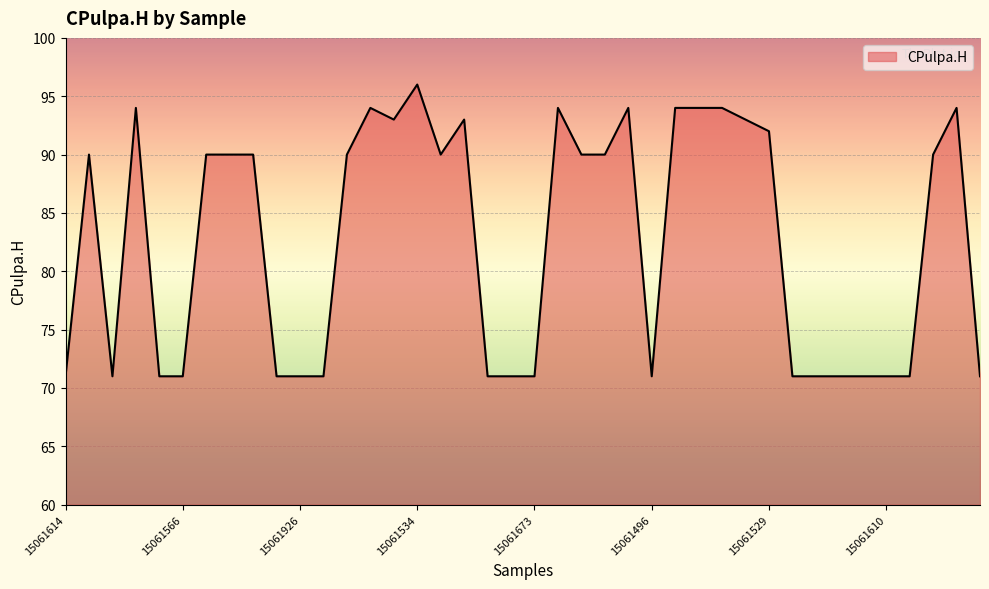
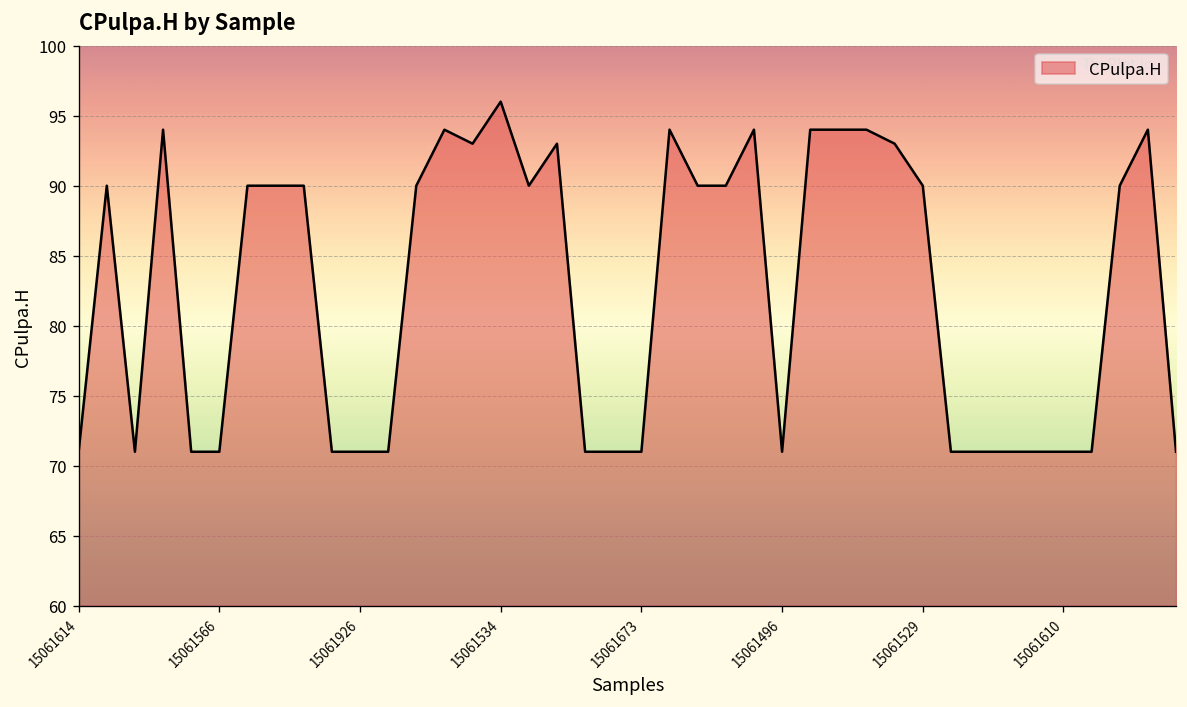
  {
    "15061614": 71,
    "15061566": 71,
    "15061926": 71,
    "15061534": 96,
    "15061673": 71,
    "15061496": 71,
-   "15061529": 92,
+   "15061529": 90,
    "15061610": 71
  }
